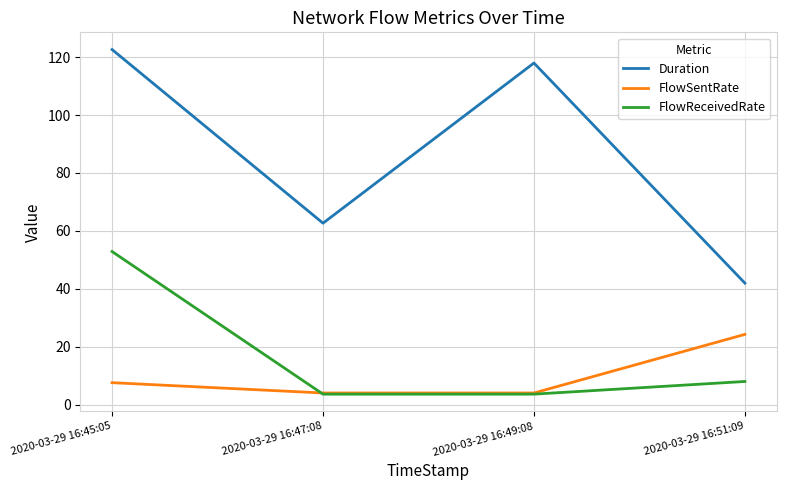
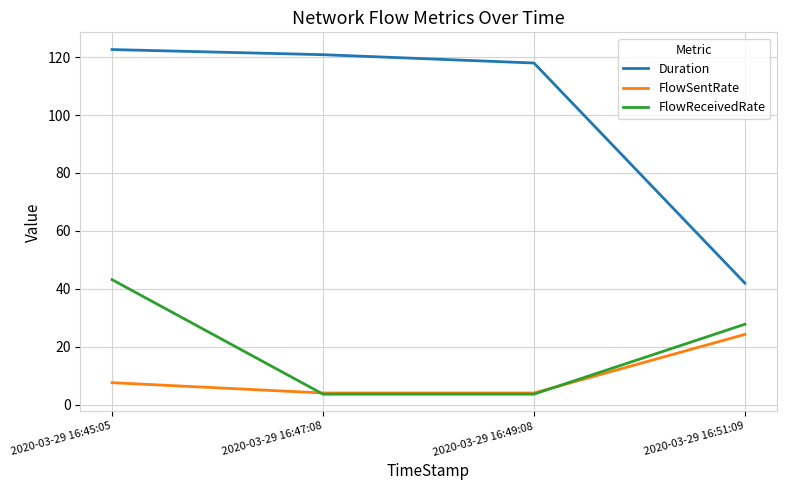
  {
    "Duration": {
      "2020-03-29 16:45:05": 123,
-     "2020-03-29 16:47:08": 63,
+     "2020-03-29 16:47:08": 121,
      "2020-03-29 16:49:08": 118,
      "2020-03-29 16:51:09": 42
    },
    "FlowSentRate": {
      "2020-03-29 16:45:05": 8,
      "2020-03-29 16:51:09": 24
    },
    "FlowReceivedRate": {
-     "2020-03-29 16:45:05": 53,
-     "2020-03-29 16:51:09": 8
+     "2020-03-29 16:45:05": 43,
+     "2020-03-29 16:51:09": 28
    }
  }
